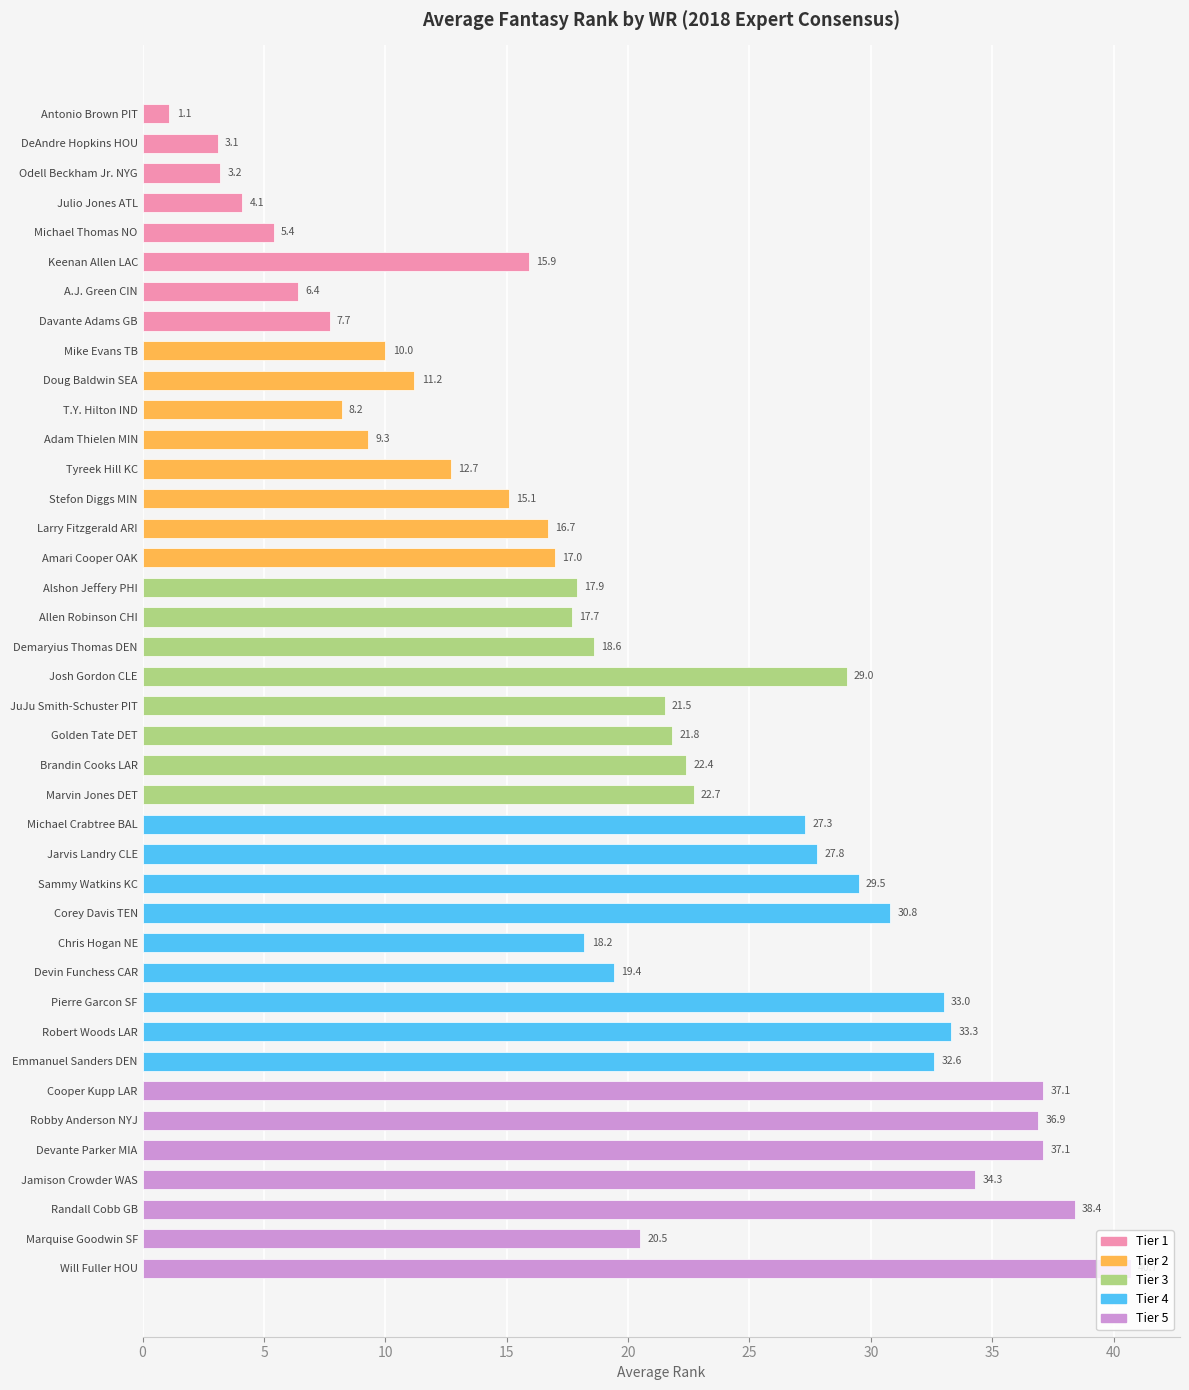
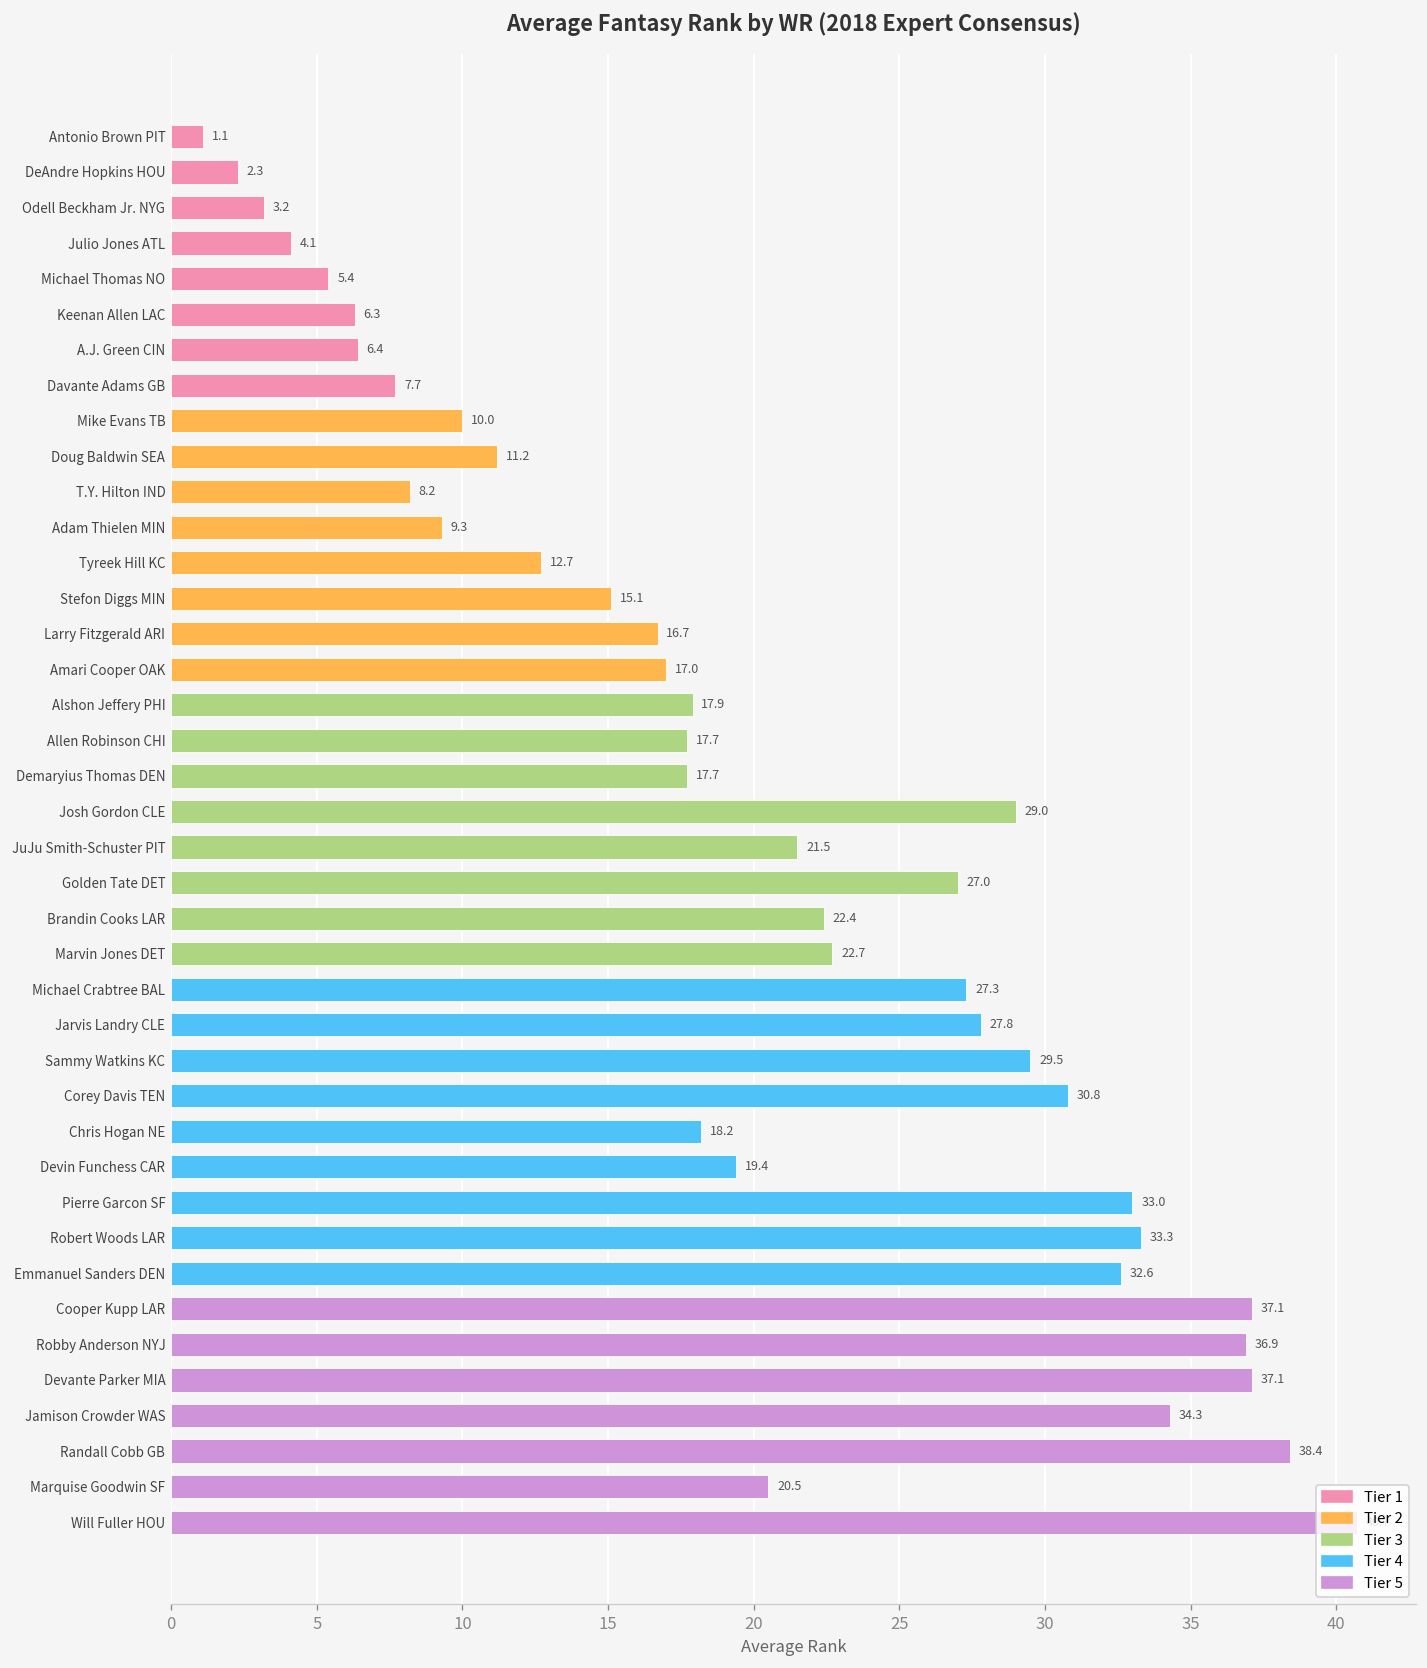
  {
    "Antonio Brown PIT": 1.1,
-   "DeAndre Hopkins HOU": 3.1,
+   "DeAndre Hopkins HOU": 2.3,
    "Odell Beckham Jr. NYG": 3.2,
    "Julio Jones ATL": 4.1,
    "Michael Thomas NO": 5.4,
-   "Keenan Allen LAC": 15.9,
+   "Keenan Allen LAC": 6.3,
    "A.J. Green CIN": 6.4,
    "Davante Adams GB": 7.7,
    "Mike Evans TB": 10.0,
    "Doug Baldwin SEA": 11.2,
    "T.Y. Hilton IND": 8.2,
    "Adam Thielen MIN": 9.3,
    "Tyreek Hill KC": 12.7,
    "Stefon Diggs MIN": 15.1,
    "Larry Fitzgerald ARI": 16.7,
    "Amari Cooper OAK": 17.0,
    "Alshon Jeffery PHI": 17.9,
    "Allen Robinson CHI": 17.7,
-   "Demaryius Thomas DEN": 18.6,
+   "Demaryius Thomas DEN": 17.7,
    "Josh Gordon CLE": 29.0,
    "JuJu Smith-Schuster PIT": 21.5,
-   "Golden Tate DET": 21.8,
+   "Golden Tate DET": 27.0,
    "Brandin Cooks LAR": 22.4,
    "Marvin Jones DET": 22.7,
    "Michael Crabtree BAL": 27.3,
    "Jarvis Landry CLE": 27.8,
    "Sammy Watkins KC": 29.5,
    "Corey Davis TEN": 30.8,
    "Chris Hogan NE": 18.2,
    "Devin Funchess CAR": 19.4,
    "Pierre Garcon SF": 33.0,
    "Robert Woods LAR": 33.3,
    "Emmanuel Sanders DEN": 32.6,
    "Cooper Kupp LAR": 37.1,
    "Robby Anderson NYJ": 36.9,
    "Devante Parker MIA": 37.1,
    "Jamison Crowder WAS": 34.3,
    "Randall Cobb GB": 38.4,
    "Marquise Goodwin SF": 20.5
  }
